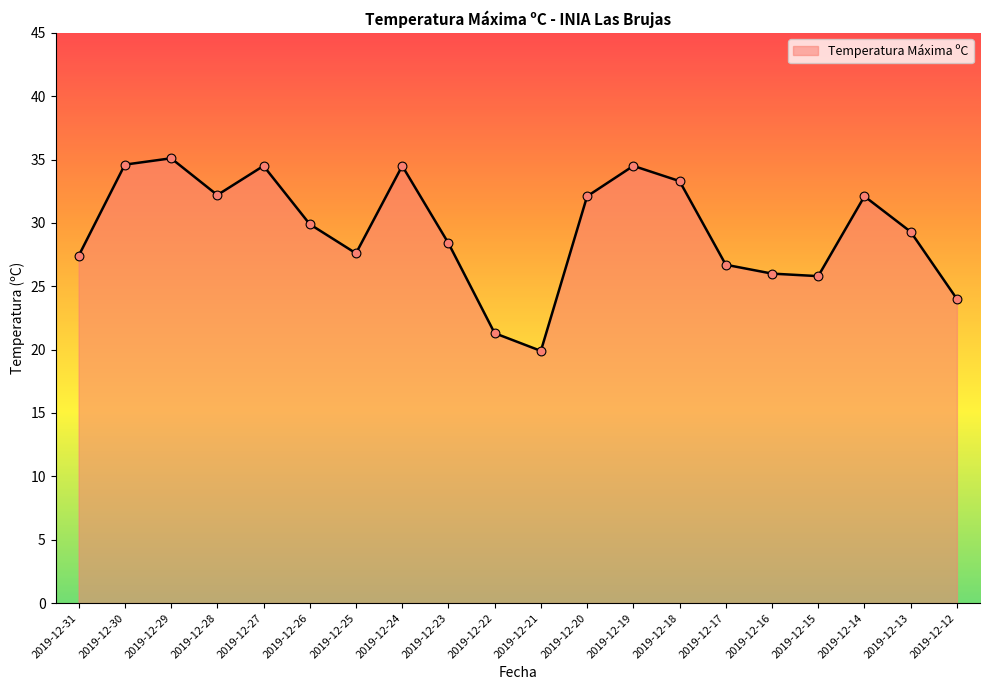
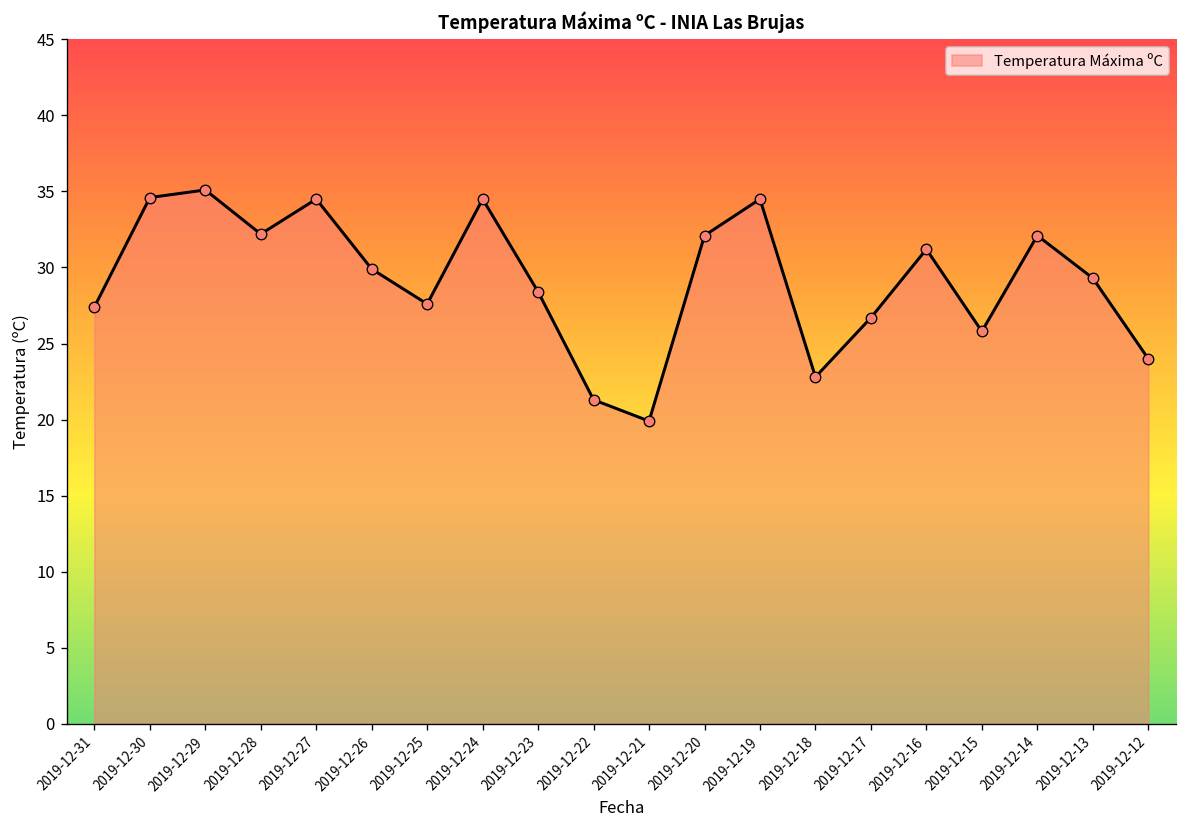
  {
    "2019-12-31": 27.4,
    "2019-12-30": 34.6,
    "2019-12-29": 35.1,
    "2019-12-28": 32.2,
    "2019-12-27": 34.5,
    "2019-12-26": 29.9,
    "2019-12-25": 27.6,
    "2019-12-24": 34.5,
    "2019-12-23": 28.4,
    "2019-12-22": 21.3,
    "2019-12-21": 19.9,
    "2019-12-20": 32.1,
    "2019-12-19": 34.5,
-   "2019-12-18": 33.3,
+   "2019-12-18": 22.8,
    "2019-12-17": 26.7,
-   "2019-12-16": 26.0,
+   "2019-12-16": 31.2,
    "2019-12-15": 25.8,
    "2019-12-14": 32.1,
    "2019-12-13": 29.3,
    "2019-12-12": 24.0
  }
